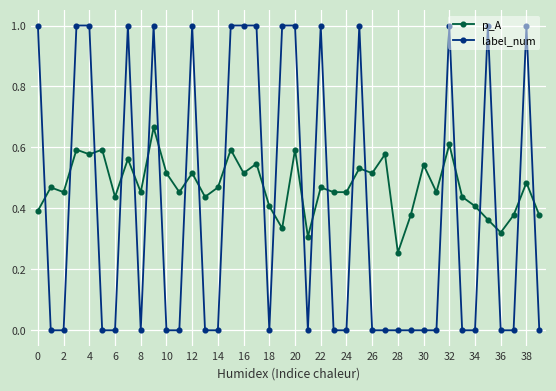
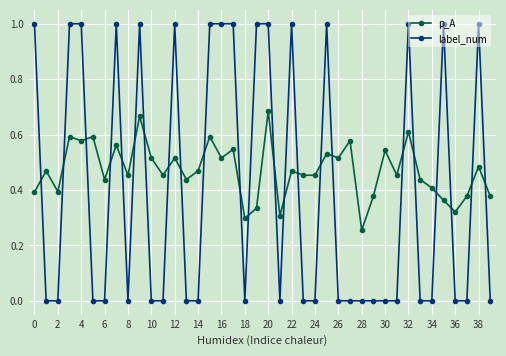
  {
    "p_A": {
      "0": 0.39,
-     "2": 0.45,
+     "2": 0.39,
      "4": 0.58,
      "6": 0.44,
      "8": 0.45,
      "10": 0.52,
      "12": 0.52,
      "14": 0.47,
      "16": 0.52,
-     "18": 0.41,
-     "20": 0.59,
+     "18": 0.30,
+     "20": 0.68,
      "22": 0.47,
      "24": 0.45,
      "26": 0.52,
      "28": 0.25,
      "30": 0.54,
      "32": 0.61,
      "34": 0.41,
      "36": 0.32,
      "38": 0.48
    },
    "label_num": {
      "0": 1.00,
      "2": 0.00,
      "4": 1.00,
      "6": 0.00,
      "8": 0.00,
      "10": 0.00,
      "12": 1.00,
      "14": 0.00,
      "16": 1.00,
      "18": 0.00,
      "20": 1.00,
      "22": 1.00,
      "24": 0.00,
      "26": 0.00,
      "28": 0.00,
      "30": 0.00,
      "34": 0.00,
      "36": 0.00
    }
  }
